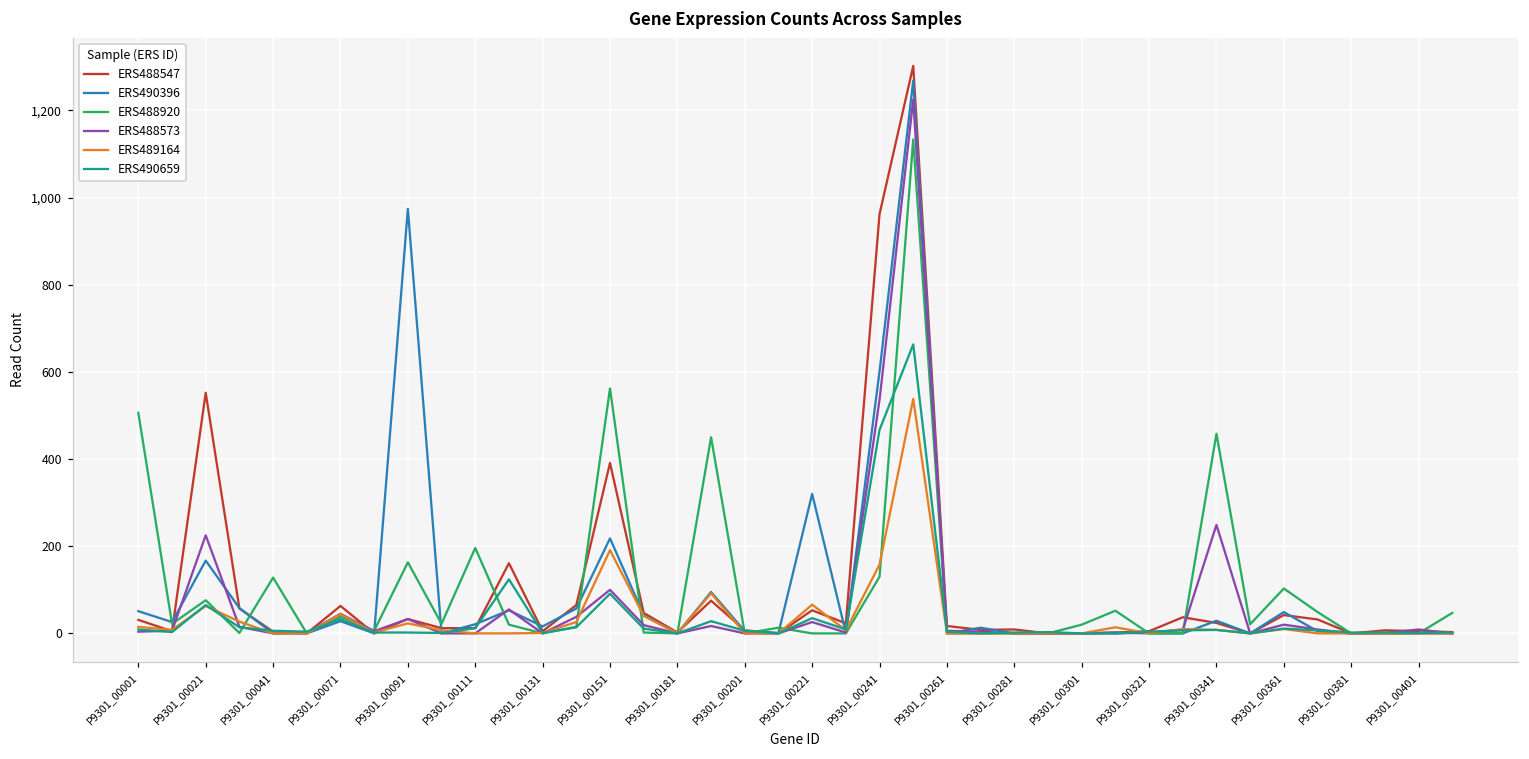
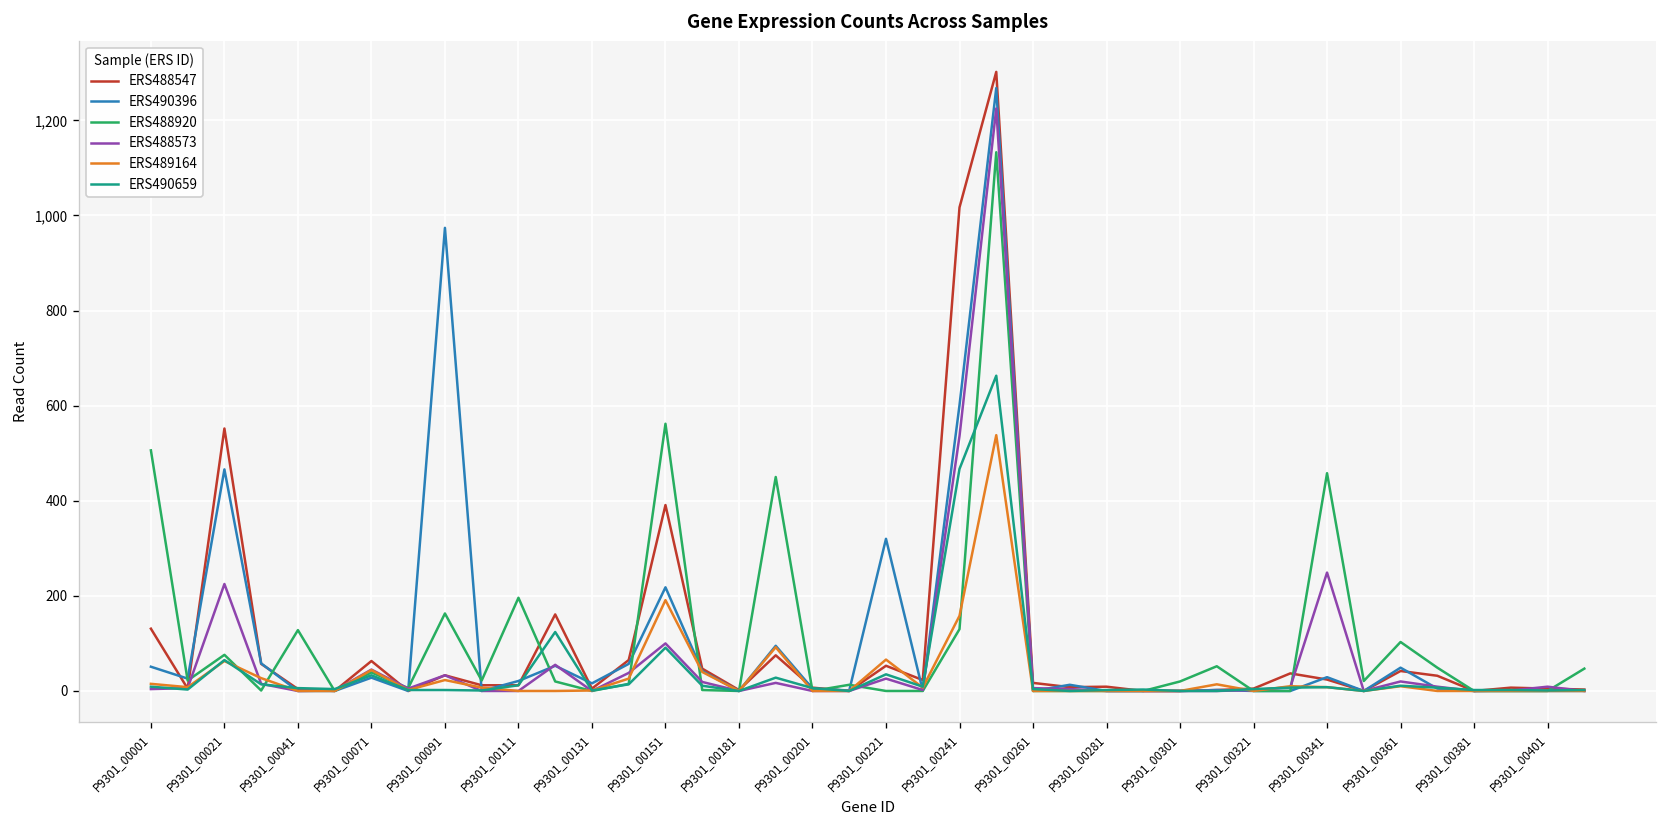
  {
    "ERS488547": {
-     "P9301_00001": "30",
+     "P9301_00001": "130",
      "P9301_00021": "550",
      "P9301_00071": "60",
      "P9301_00151": "390",
      "P9301_00221": "50",
-     "P9301_00241": "960",
+     "P9301_00241": "1,020",
      "P9301_00261": "20",
      "P9301_00281": "10",
      "P9301_00361": "40"
    },
    "ERS490396": {
      "P9301_00001": "50",
-     "P9301_00021": "170",
+     "P9301_00021": "470",
      "P9301_00091": "970",
      "P9301_00111": "20",
      "P9301_00131": "20",
      "P9301_00151": "220",
      "P9301_00221": "320",
      "P9301_00241": "600",
      "P9301_00361": "50"
    },
    "ERS488573": {
      "P9301_00021": "230",
      "P9301_00151": "100",
      "P9301_00221": "30",
      "P9301_00241": "540",
      "P9301_00341": "250",
      "P9301_00361": "20"
    },
    "ERS489164": {
      "P9301_00091": "20",
      "P9301_00151": "190",
      "P9301_00221": "70",
      "P9301_00241": "160"
    }
  }
